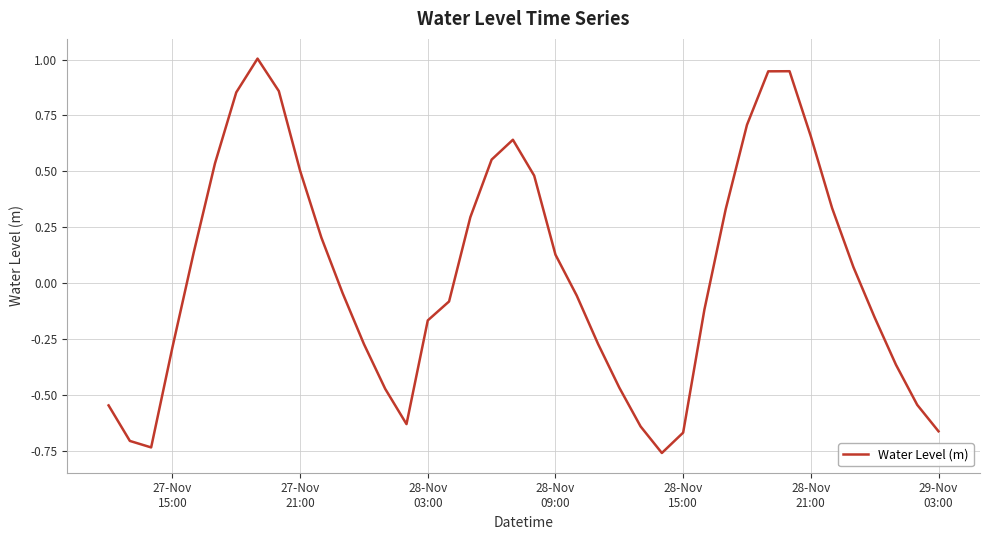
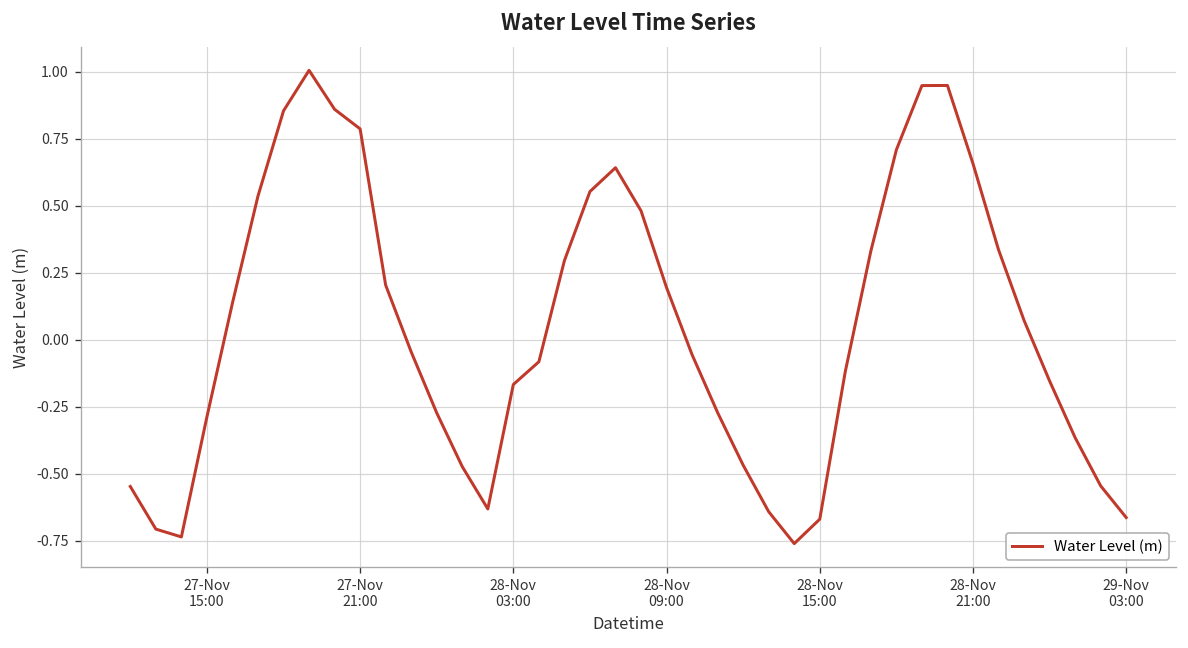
  {
    "27-Nov 15:00": -0.29,
-   "27-Nov 21:00": 0.50,
+   "27-Nov 21:00": 0.79,
    "28-Nov 03:00": -0.17,
-   "28-Nov 09:00": 0.13,
+   "28-Nov 09:00": 0.19,
    "28-Nov 15:00": -0.67,
    "28-Nov 21:00": 0.66,
    "29-Nov 03:00": -0.66
  }
